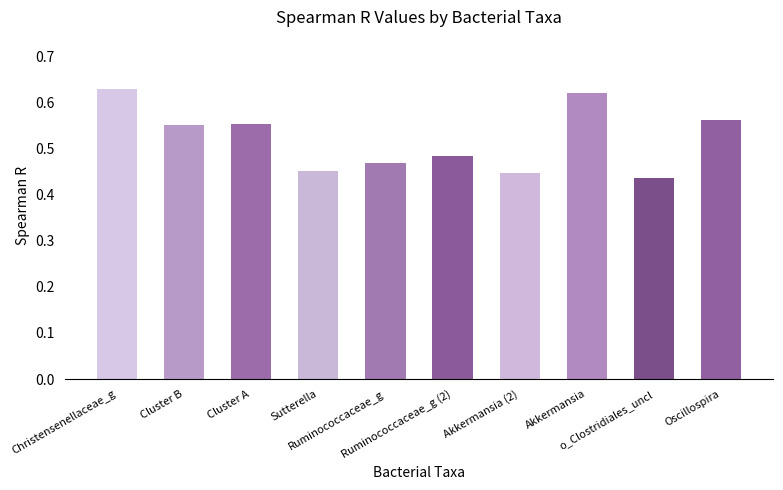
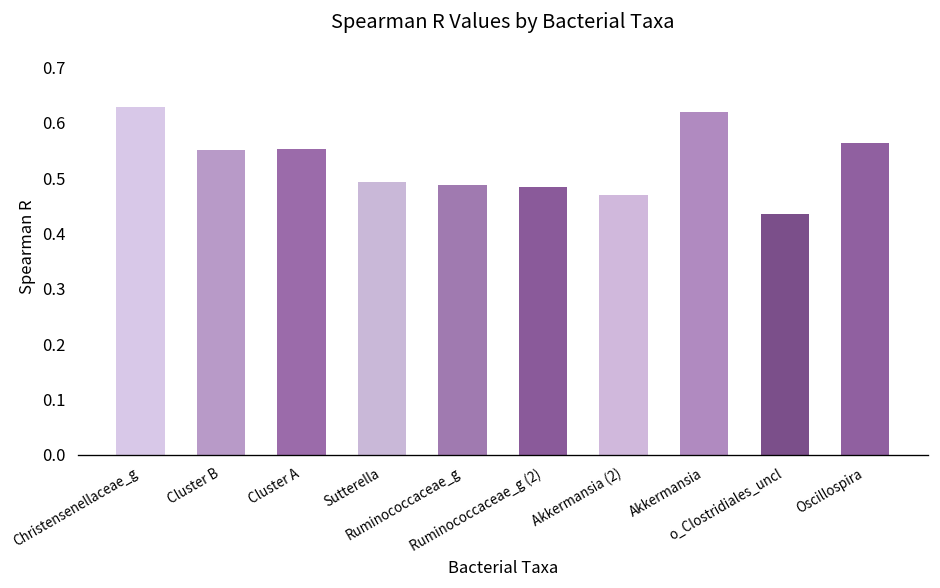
  {
    "Christensenellaceae_g": 0.63,
    "Cluster B": 0.55,
    "Cluster A": 0.55,
-   "Sutterella": 0.45,
-   "Ruminococcaceae_g": 0.47,
+   "Sutterella": 0.49,
+   "Ruminococcaceae_g": 0.49,
    "Ruminococcaceae_g (2)": 0.48,
-   "Akkermansia (2)": 0.45,
+   "Akkermansia (2)": 0.47,
    "Akkermansia": 0.62,
    "o_Clostridiales_uncl": 0.44,
    "Oscillospira": 0.56
  }
